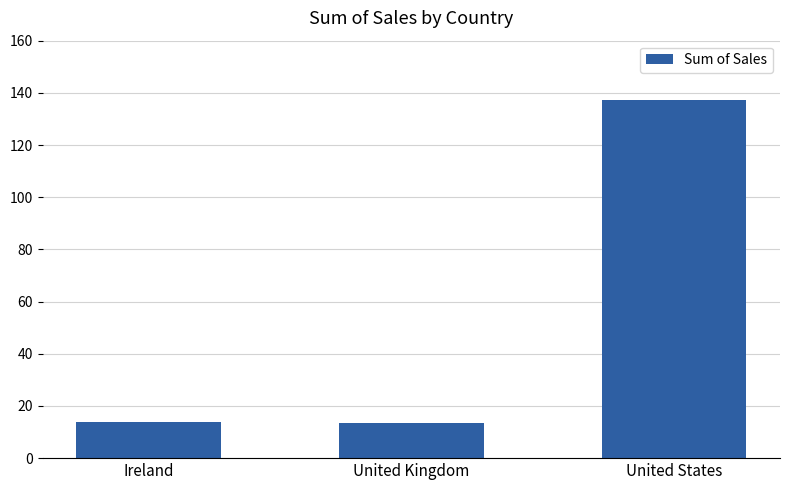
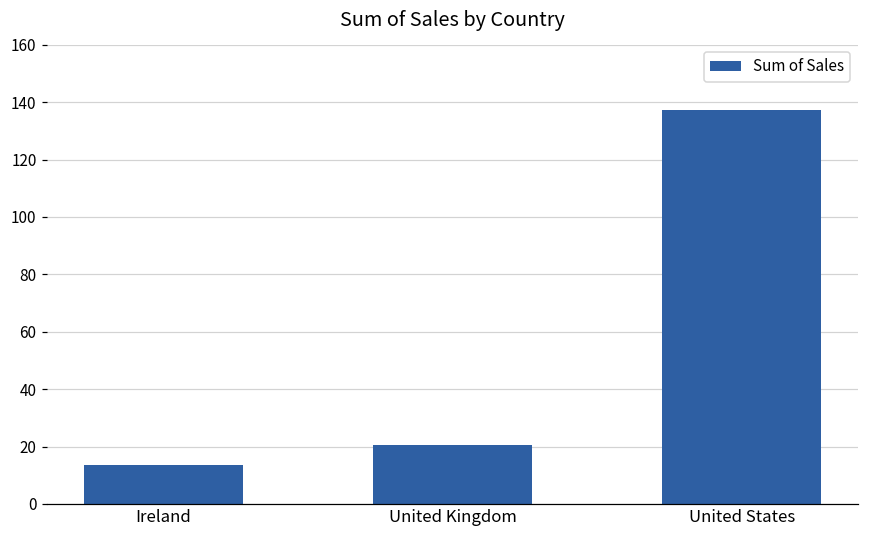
  {
    "Ireland": 14,
-   "United Kingdom": 13,
+   "United Kingdom": 21,
    "United States": 137
  }
